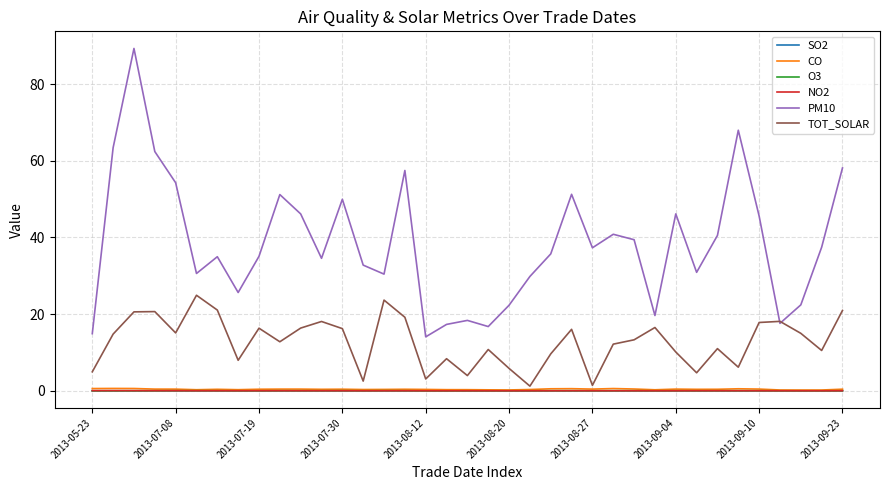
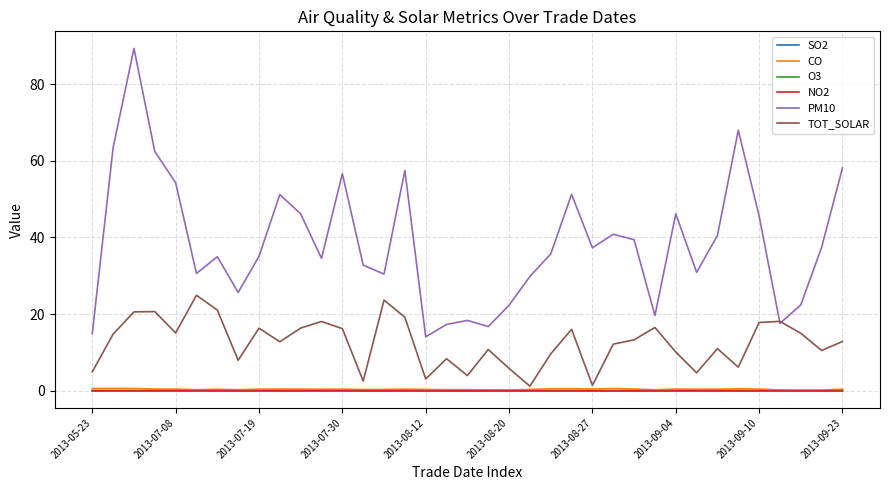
  {
    "PM10": {
      "2013-05-23": 15,
      "2013-07-08": 54,
      "2013-07-19": 35,
-     "2013-07-30": 50,
+     "2013-07-30": 57,
      "2013-08-12": 14,
      "2013-08-20": 22,
      "2013-08-27": 37,
      "2013-09-04": 46,
      "2013-09-10": 46,
      "2013-09-23": 58
    },
    "TOT_SOLAR": {
      "2013-05-23": 5,
      "2013-07-08": 15,
      "2013-07-19": 16,
      "2013-07-30": 16,
      "2013-08-12": 3,
      "2013-08-20": 6,
      "2013-08-27": 1,
      "2013-09-04": 10,
      "2013-09-10": 18,
-     "2013-09-23": 21
+     "2013-09-23": 13
    }
  }
